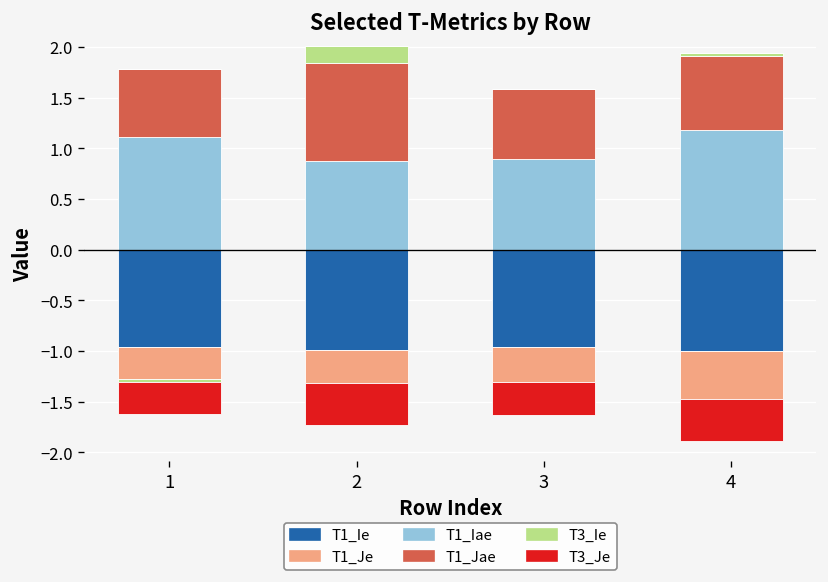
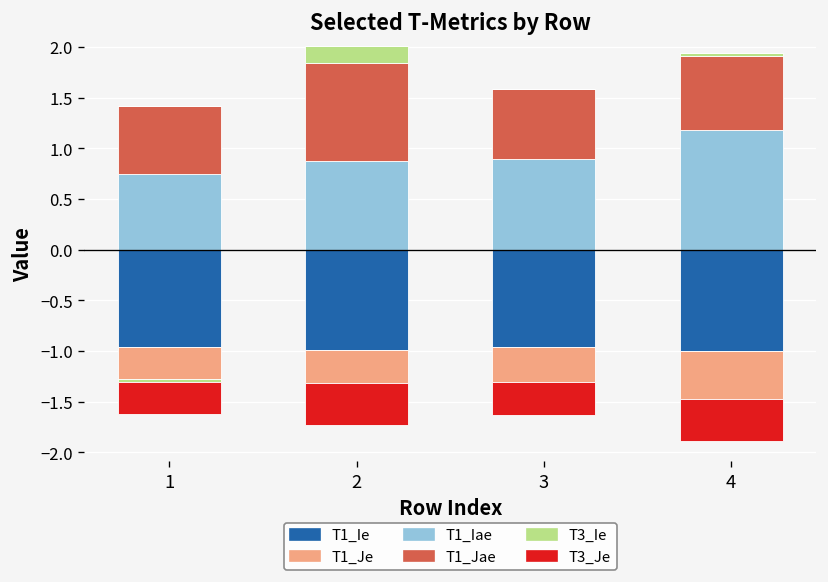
  {
    "T1_Iae": {
-     "1": 1.1,
+     "1": 0.7,
      "2": 0.9,
      "3": 0.9,
      "4": 1.2
    },
    "T1_Jae": {
      "1": 0.7,
      "2": 1.0,
      "3": 0.7,
      "4": 0.7
    }
  }
